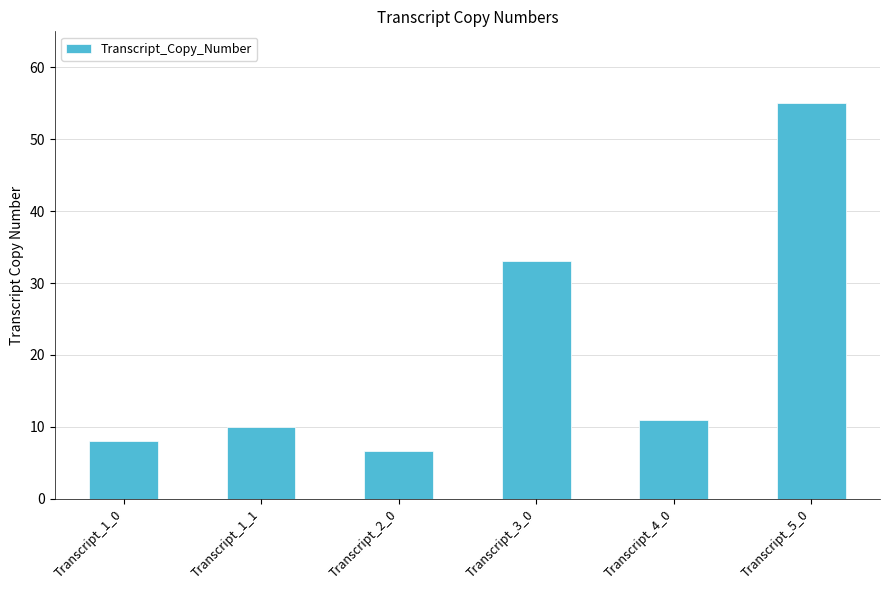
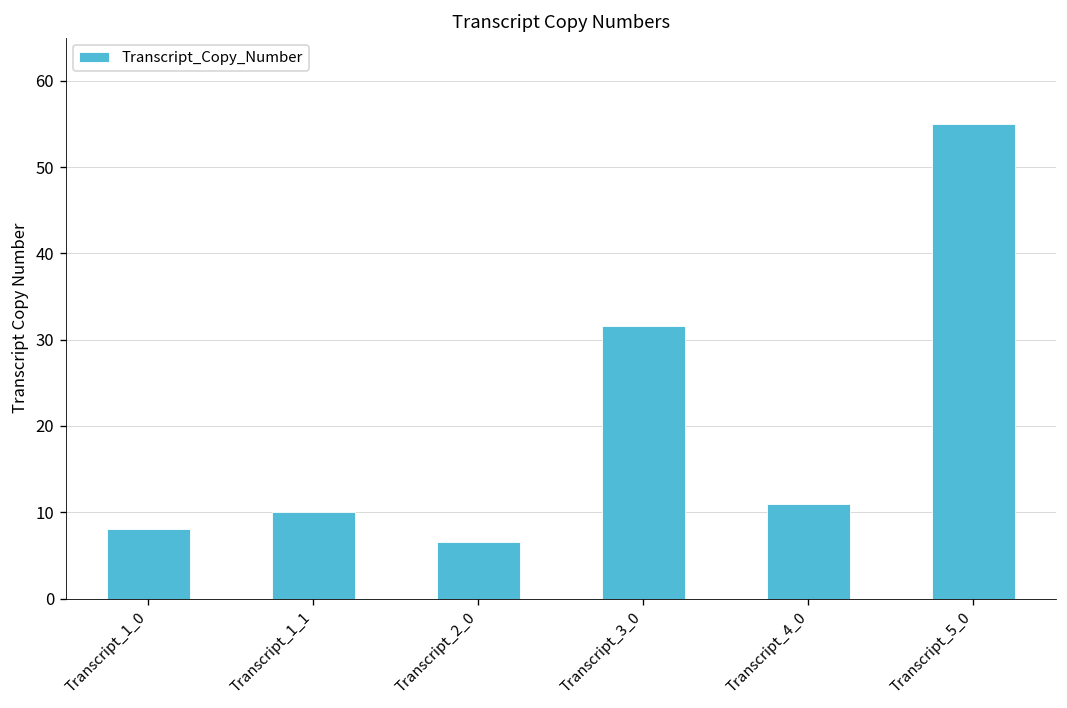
  {
    "Transcript_1_0": 8,
    "Transcript_1_1": 10,
    "Transcript_2_0": 7,
-   "Transcript_3_0": 33,
+   "Transcript_3_0": 32,
    "Transcript_4_0": 11,
    "Transcript_5_0": 55
  }
